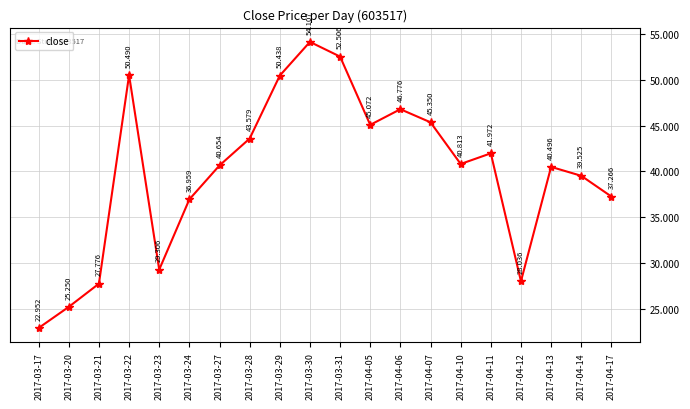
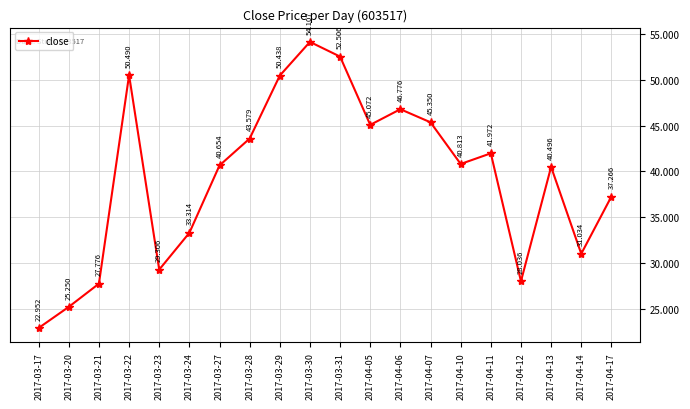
  {
    "2017-03-17": 22.952,
    "2017-03-20": 25.250,
    "2017-03-21": 27.776,
    "2017-03-22": 50.490,
    "2017-03-23": 29.306,
-   "2017-03-24": 36.959,
+   "2017-03-24": 33.314,
    "2017-03-27": 40.654,
    "2017-03-28": 43.579,
    "2017-03-29": 50.438,
    "2017-03-30": 54.107,
    "2017-03-31": 52.506,
    "2017-04-05": 45.072,
    "2017-04-06": 46.776,
    "2017-04-07": 45.350,
    "2017-04-10": 40.813,
    "2017-04-11": 41.972,
    "2017-04-12": 28.036,
    "2017-04-13": 40.496,
-   "2017-04-14": 39.525,
+   "2017-04-14": 31.034,
    "2017-04-17": 37.266
  }
